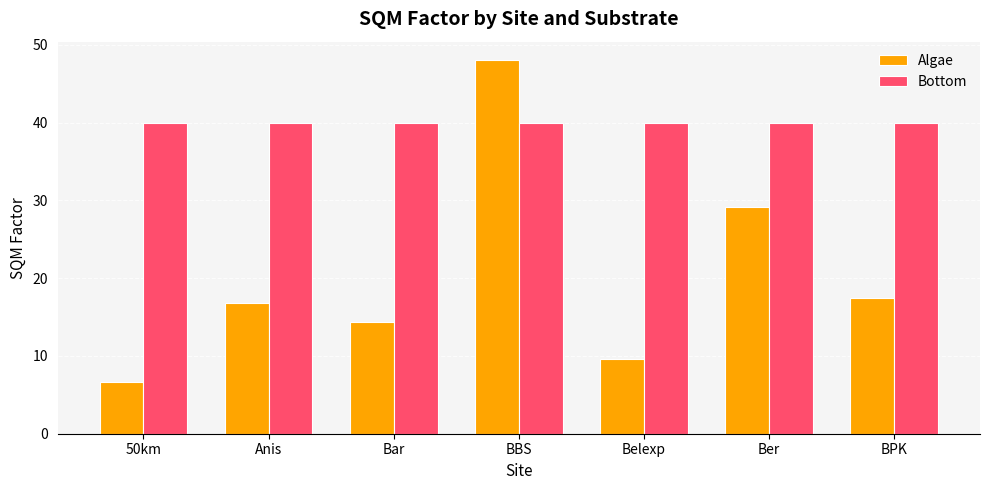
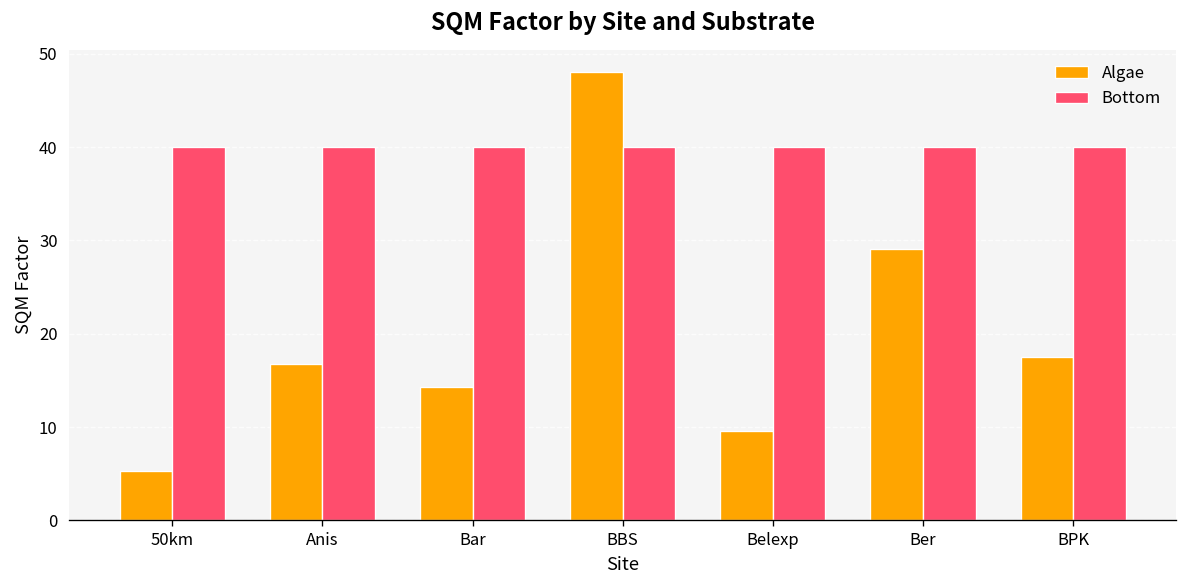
  {
    "Algae": {
-     "50km": 7,
+     "50km": 5,
      "Anis": 17,
      "Bar": 14,
      "BBS": 48,
      "Belexp": 10,
      "Ber": 29,
      "BPK": 18
    },
    "Bottom": {
      "50km": 40,
      "Anis": 40,
      "Bar": 40,
      "BBS": 40,
      "Belexp": 40,
      "Ber": 40,
      "BPK": 40
    }
  }
